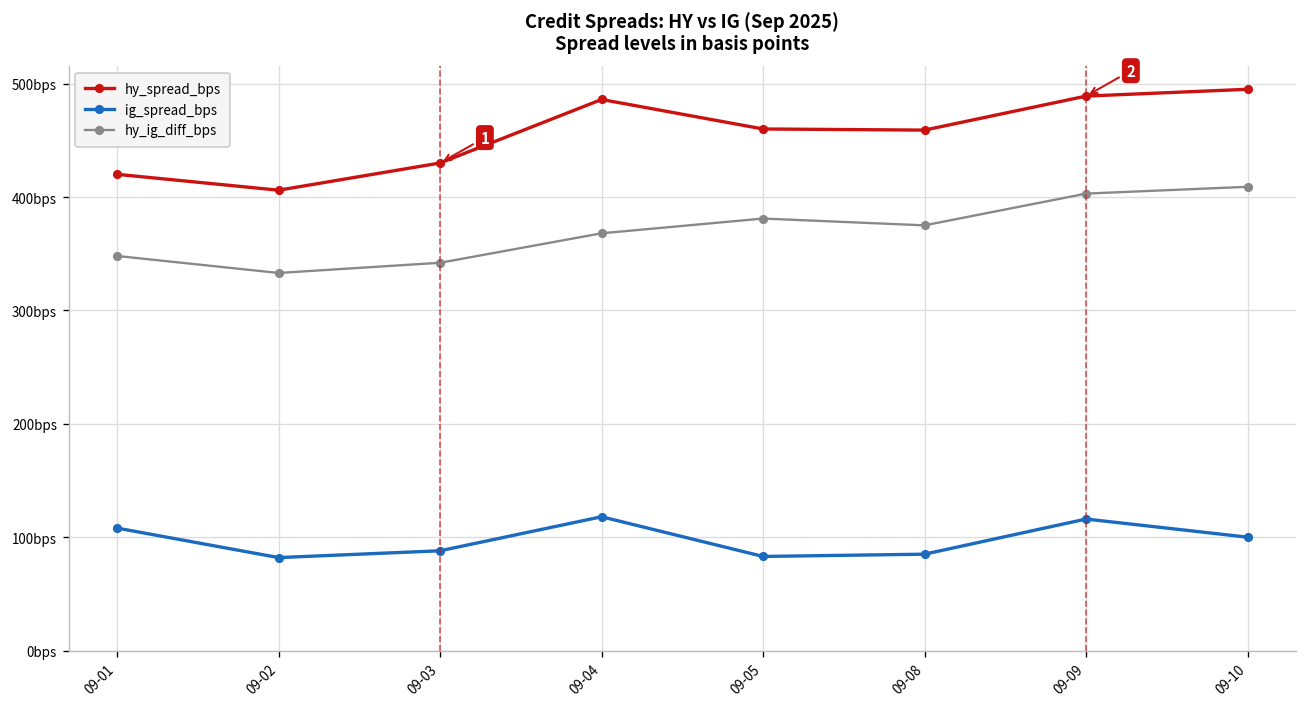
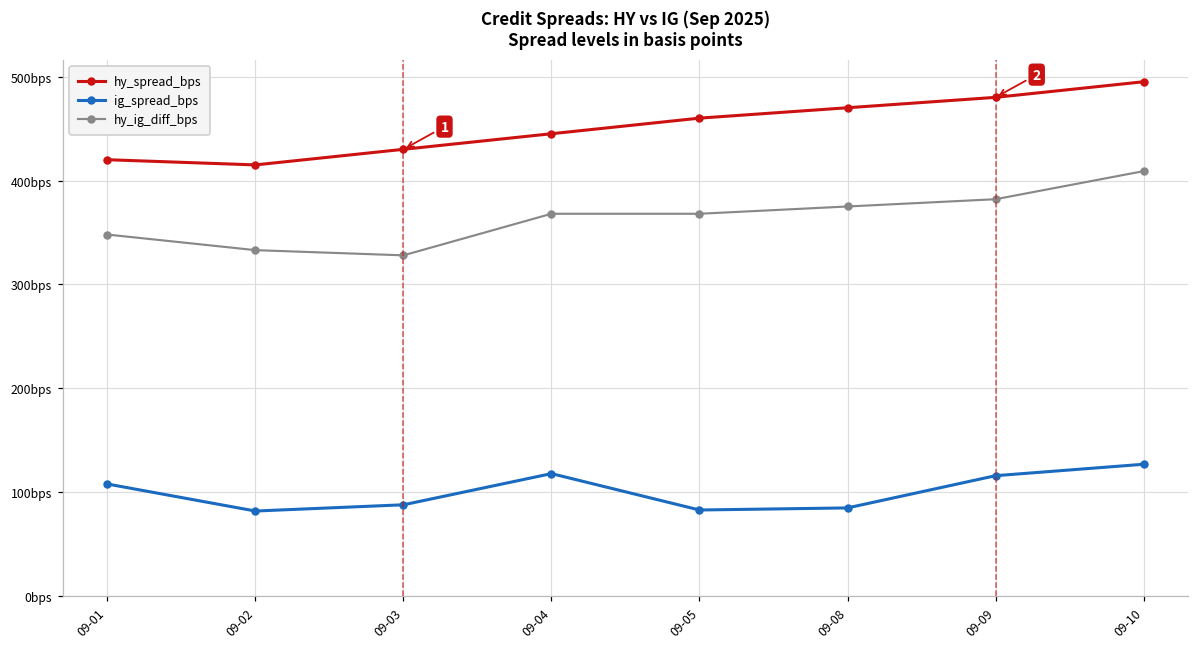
  {
    "hy_spread_bps": {
      "09-01": "420bps",
-     "09-02": "410bps",
+     "09-02": "420bps",
      "09-03": "430bps",
-     "09-04": "490bps",
+     "09-04": "450bps",
      "09-05": "460bps",
-     "09-08": "460bps",
-     "09-09": "490bps",
+     "09-08": "470bps",
+     "09-09": "480bps",
      "09-10": "500bps"
    },
    "ig_spread_bps": {
      "09-01": "110bps",
      "09-02": "80bps",
      "09-03": "90bps",
      "09-04": "120bps",
      "09-05": "80bps",
      "09-08": "90bps",
      "09-09": "120bps",
-     "09-10": "100bps"
+     "09-10": "130bps"
    },
    "hy_ig_diff_bps": {
      "09-01": "350bps",
      "09-02": "330bps",
-     "09-03": "340bps",
+     "09-03": "330bps",
      "09-04": "370bps",
-     "09-05": "380bps",
+     "09-05": "370bps",
      "09-08": "380bps",
-     "09-09": "400bps",
+     "09-09": "380bps",
      "09-10": "410bps"
    }
  }
